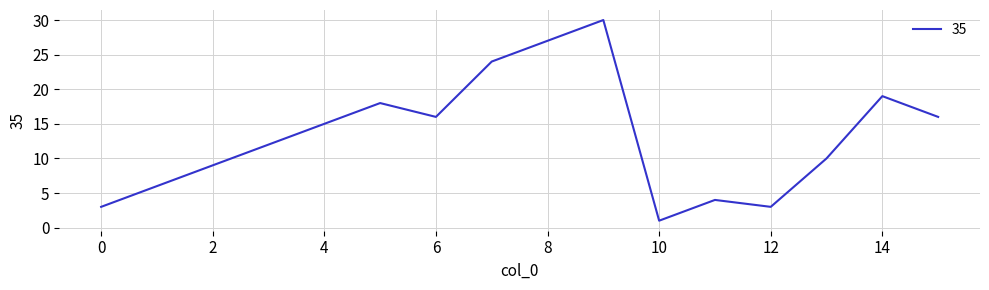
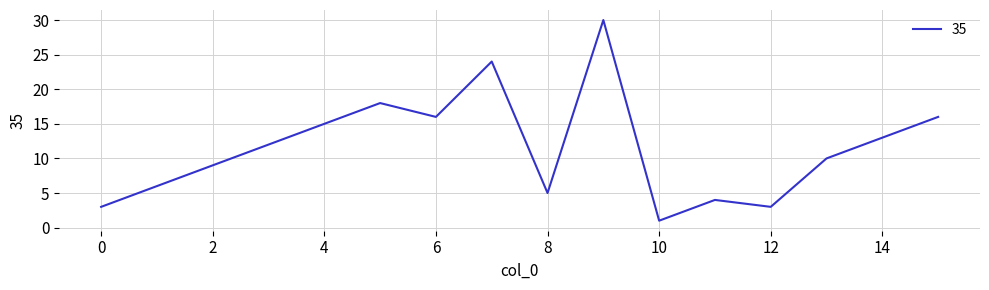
  {
    "0": 3,
    "2": 9,
    "4": 15,
    "6": 16,
-   "8": 27,
+   "8": 5,
    "10": 1,
    "12": 3,
-   "14": 19
+   "14": 13
  }
